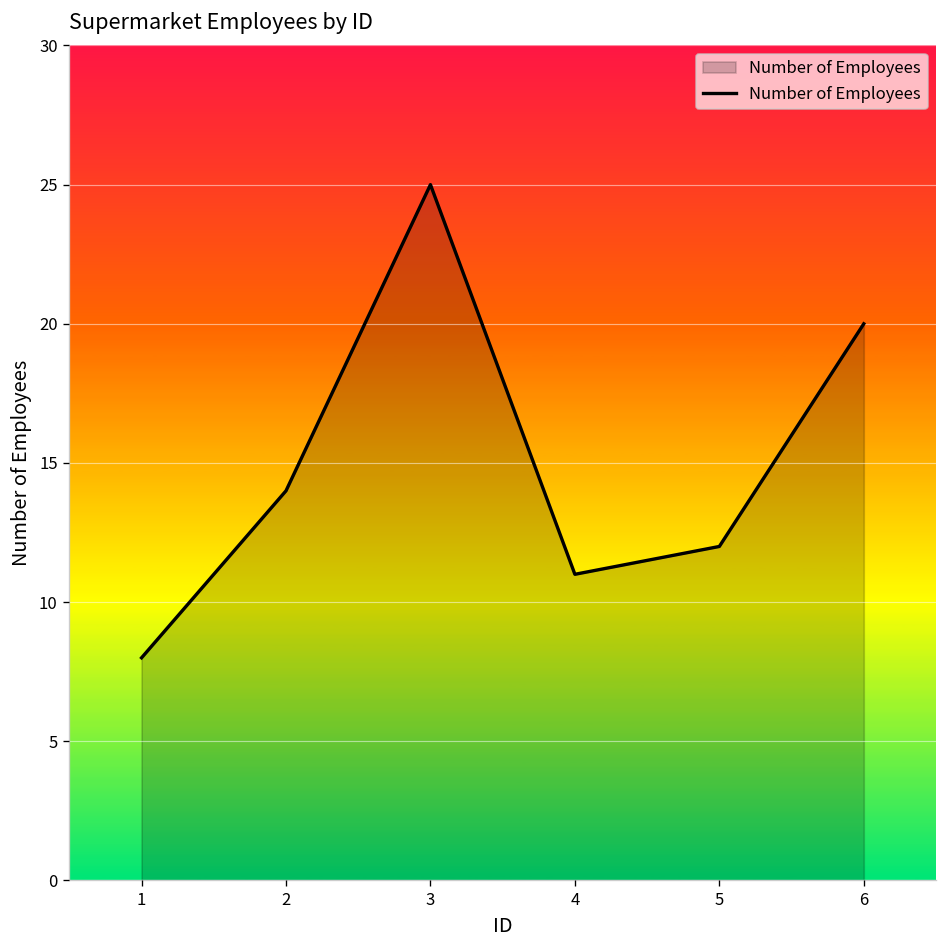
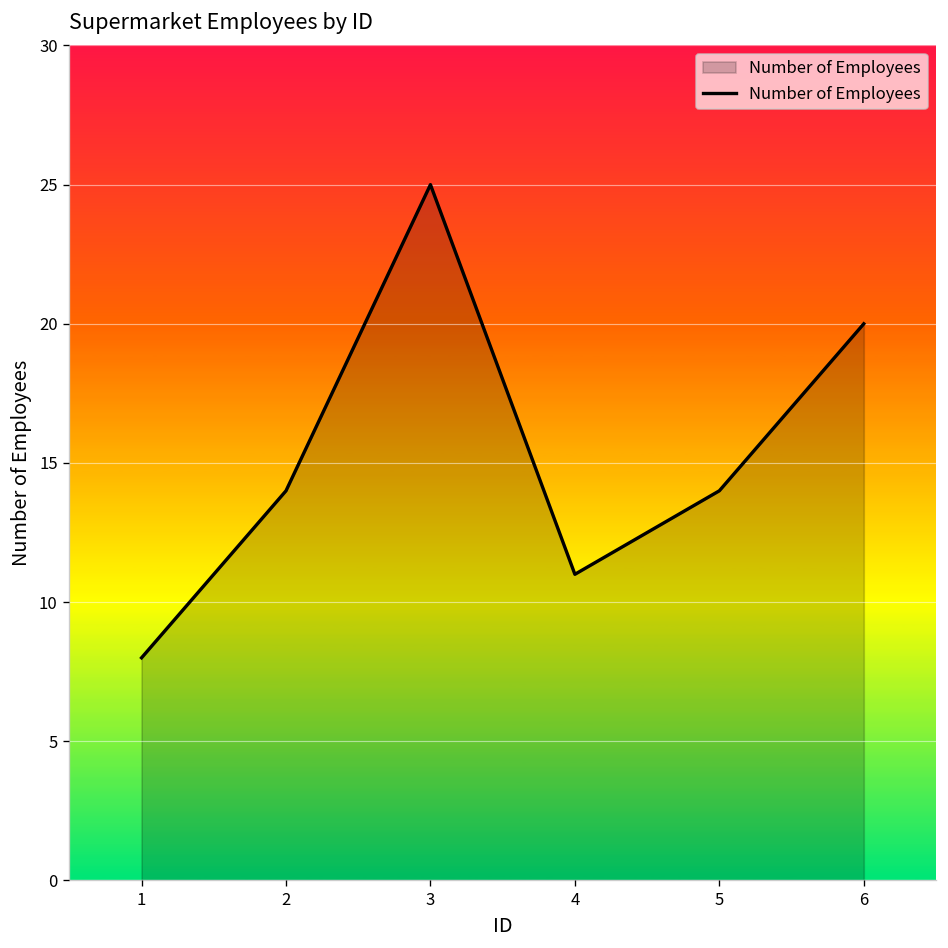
  {
    "1": 8,
    "2": 14,
    "3": 25,
    "4": 11,
-   "5": 12,
+   "5": 14,
    "6": 20
  }
